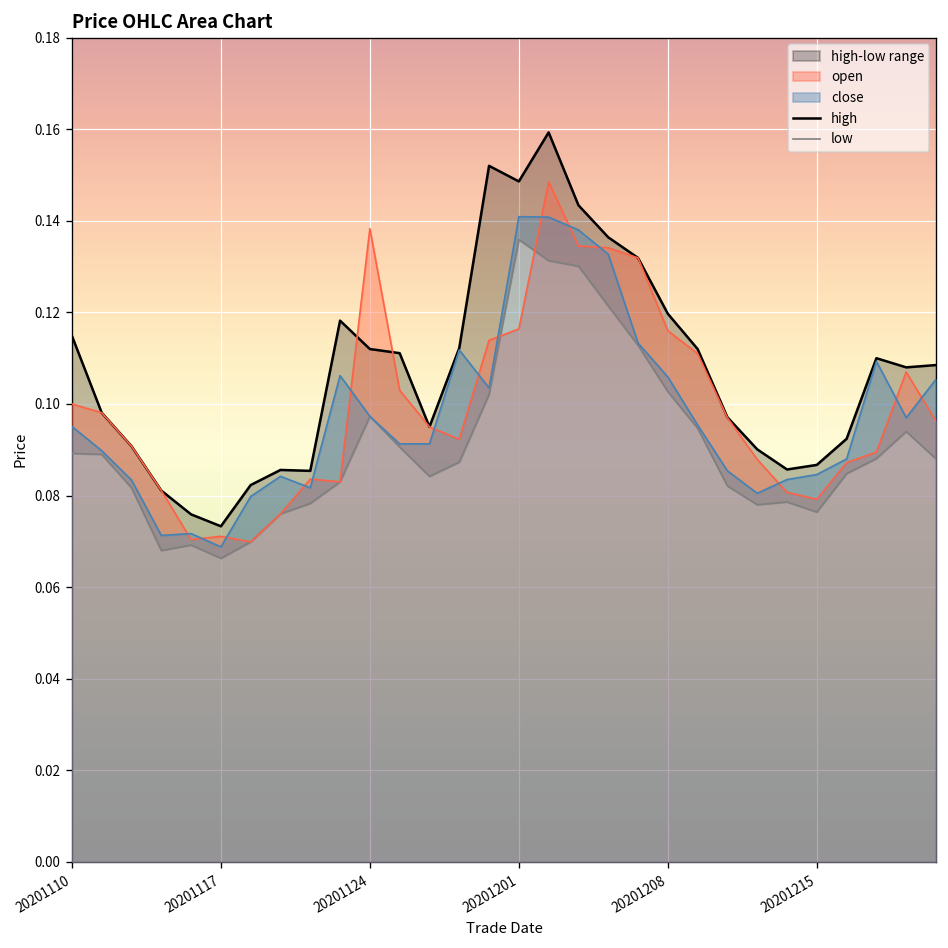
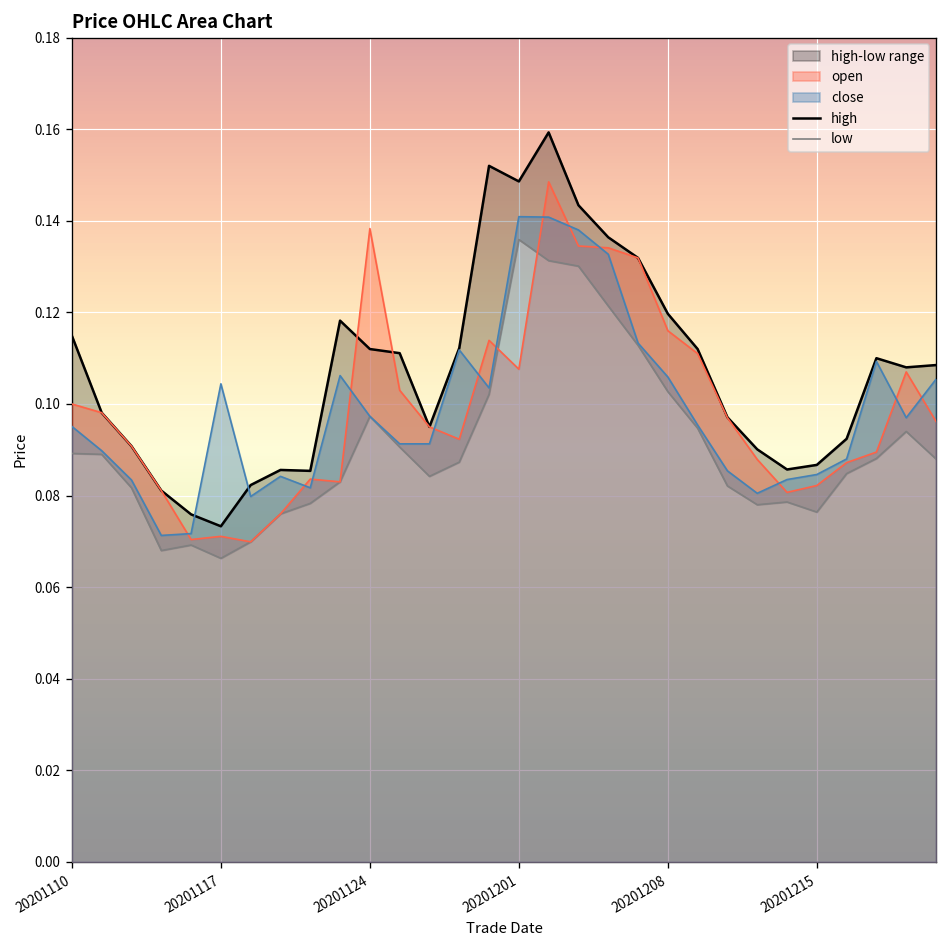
  {
    "high-low range": {
      "20201110": 0.115,
      "20201117": 0.073,
      "20201124": 0.112,
      "20201201": 0.149,
      "20201208": 0.120,
      "20201215": 0.087
    },
    "low": {
      "20201110": 0.089,
      "20201117": 0.066,
      "20201201": 0.136,
      "20201208": 0.103,
      "20201215": 0.076
    },
    "open": {
      "20201110": 0.100,
      "20201117": 0.071,
      "20201124": 0.138,
-     "20201201": 0.116,
+     "20201201": 0.108,
      "20201208": 0.116,
-     "20201215": 0.079
+     "20201215": 0.082
    },
    "close": {
      "20201110": 0.095,
-     "20201117": 0.069,
+     "20201117": 0.104,
      "20201201": 0.141,
      "20201208": 0.106,
      "20201215": 0.085
    }
  }
